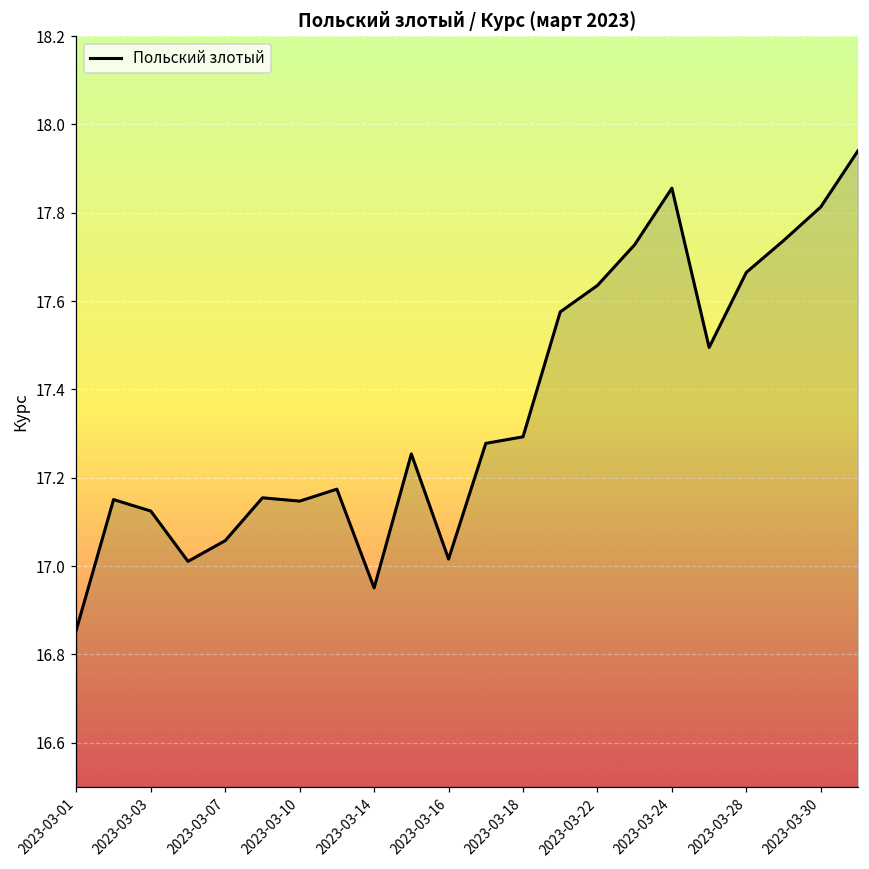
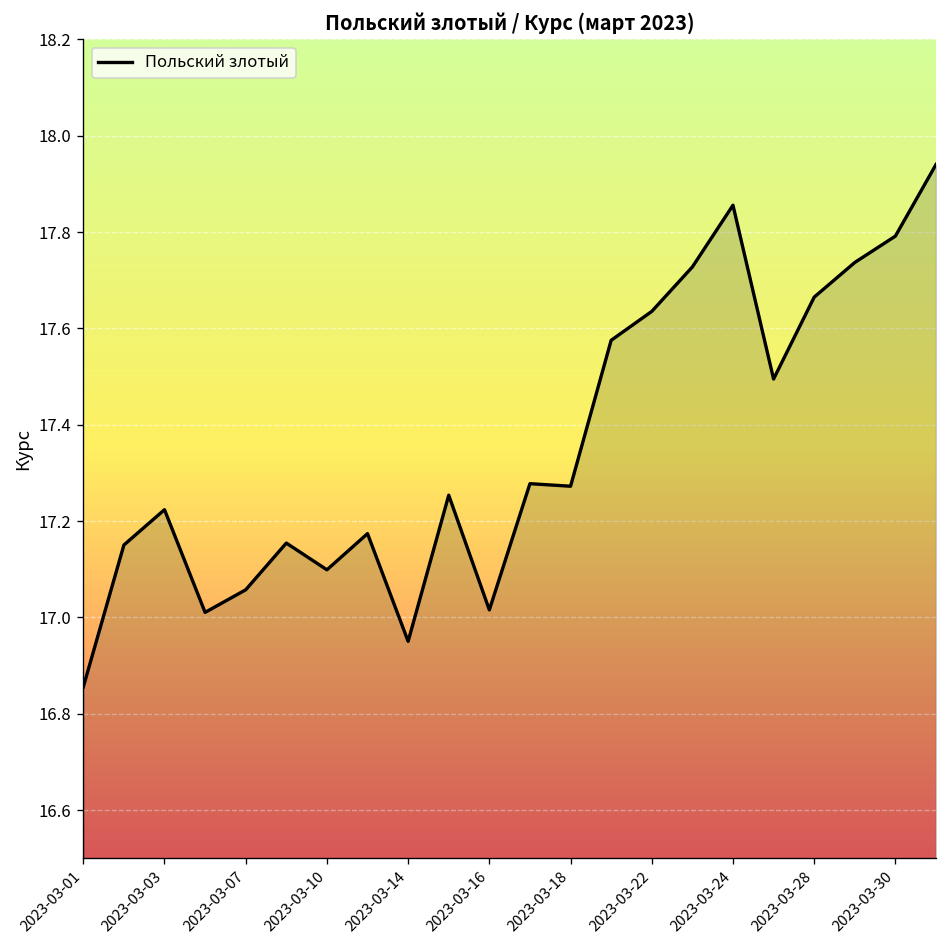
  {
    "2023-03-01": 16.86,
-   "2023-03-03": 17.12,
+   "2023-03-03": 17.22,
    "2023-03-07": 17.06,
-   "2023-03-10": 17.15,
+   "2023-03-10": 17.10,
    "2023-03-14": 16.95,
    "2023-03-16": 17.02,
-   "2023-03-18": 17.29,
+   "2023-03-18": 17.27,
    "2023-03-22": 17.64,
    "2023-03-24": 17.86,
    "2023-03-28": 17.67,
-   "2023-03-30": 17.81
+   "2023-03-30": 17.79
  }
